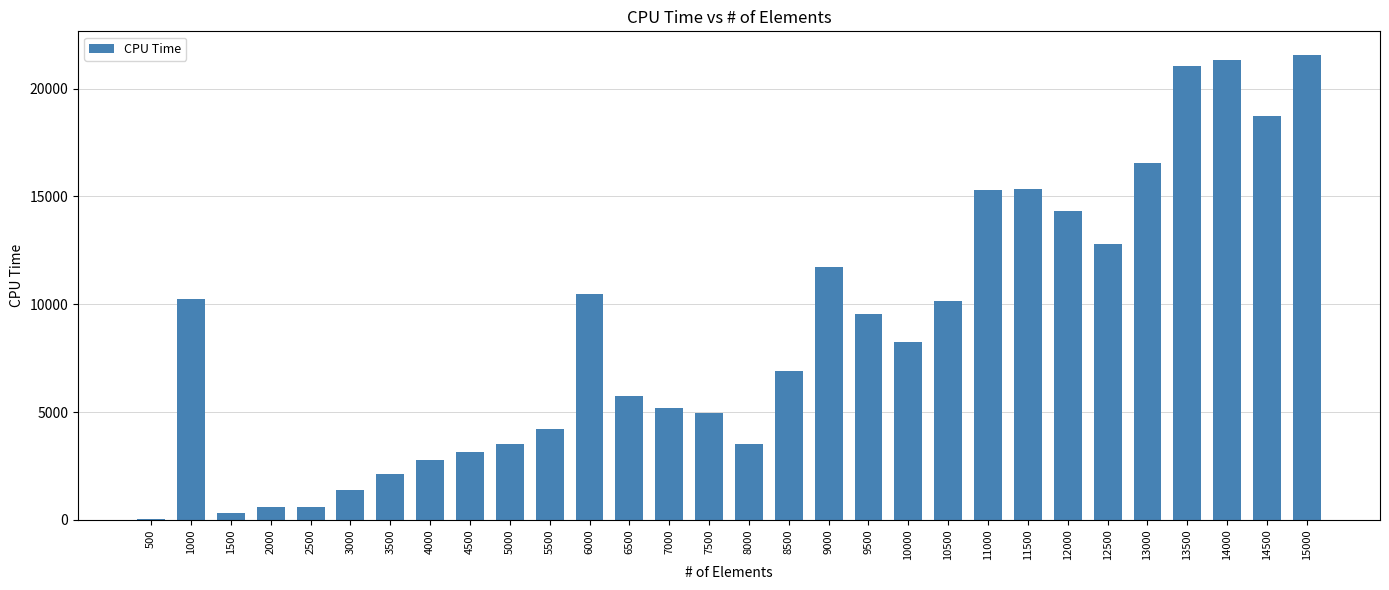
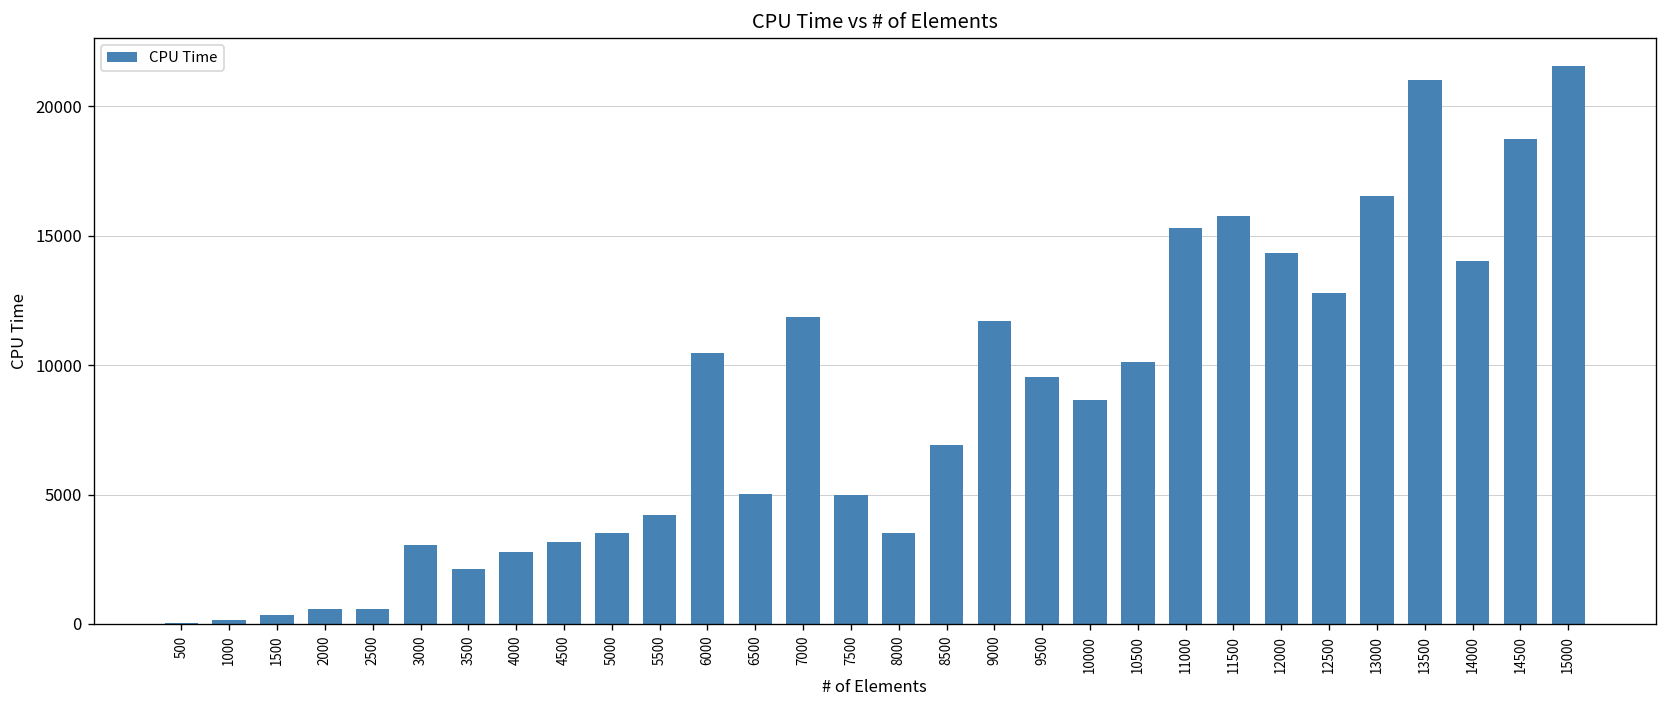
  {
-   "1000": 10200,
+   "1000": 200,
    "1500": 300,
    "2000": 600,
    "2500": 600,
-   "3000": 1400,
+   "3000": 3100,
    "3500": 2100,
    "4000": 2800,
    "4500": 3200,
    "5000": 3500,
    "5500": 4200,
    "6000": 10500,
-   "6500": 5700,
-   "7000": 5200,
+   "6500": 5000,
+   "7000": 11900,
    "7500": 5000,
    "8000": 3500,
    "8500": 6900,
    "9000": 11700,
    "9500": 9500,
-   "10000": 8300,
+   "10000": 8700,
    "10500": 10100,
    "11000": 15300,
-   "11500": 15300,
+   "11500": 15800,
    "12000": 14300,
    "12500": 12800,
    "13000": 16500,
    "13500": 21000,
-   "14000": 21300,
+   "14000": 14000,
    "14500": 18700,
    "15000": 21600
  }
